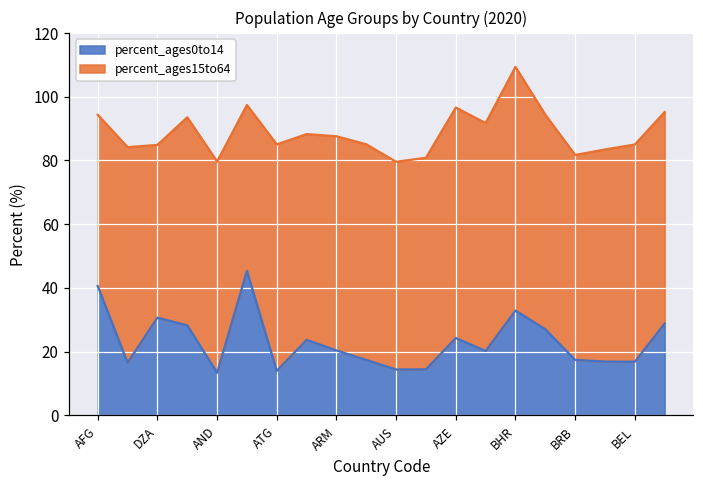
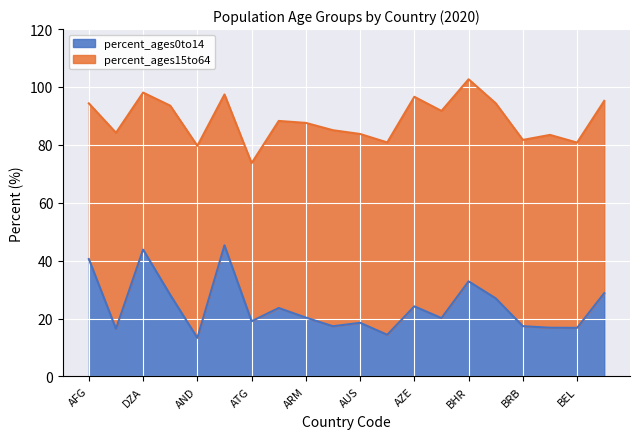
  {
    "percent_ages0to14": {
      "AFG": 41,
-     "DZA": 31,
+     "DZA": 44,
      "AND": 13,
-     "ATG": 14,
+     "ATG": 19,
      "ARM": 20,
-     "AUS": 14,
+     "AUS": 19,
      "AZE": 24,
      "BHR": 33,
      "BRB": 17,
      "BEL": 17
    },
    "percent_ages15to64": {
      "AFG": 54,
      "DZA": 54,
      "AND": 66,
-     "ATG": 71,
+     "ATG": 55,
      "ARM": 67,
      "AUS": 65,
      "AZE": 72,
-     "BHR": 77,
+     "BHR": 70,
      "BRB": 64,
-     "BEL": 68
+     "BEL": 64
    }
  }
